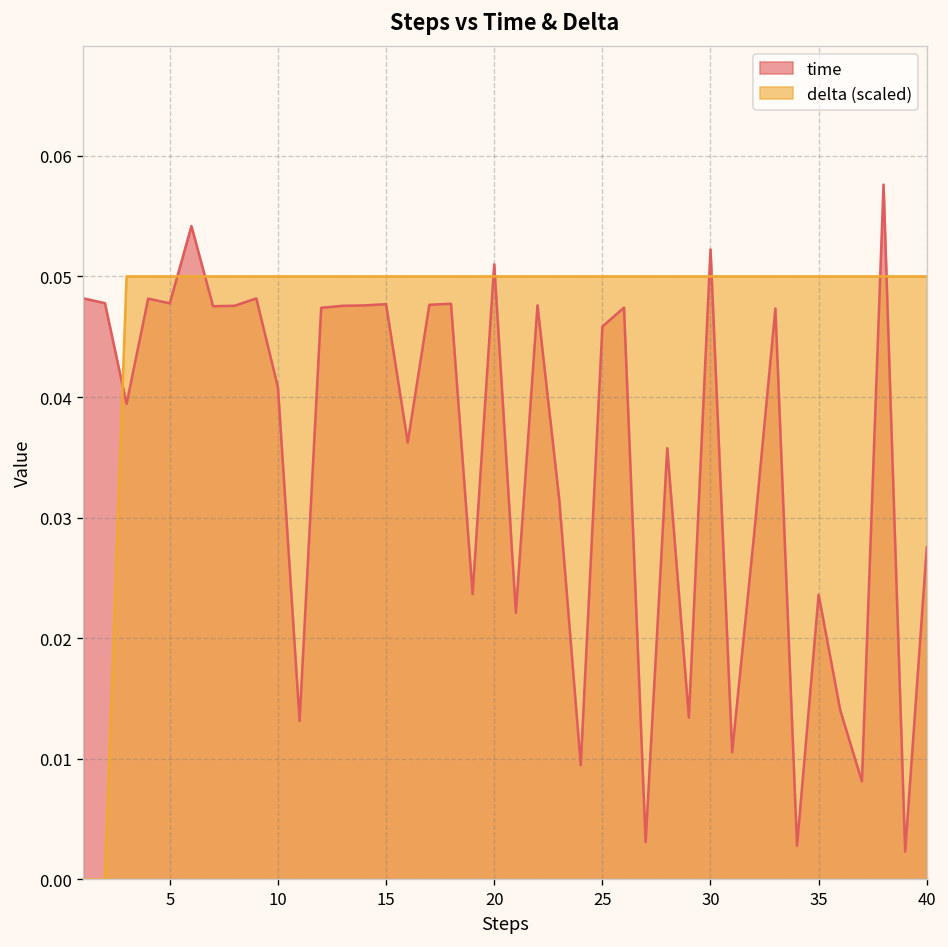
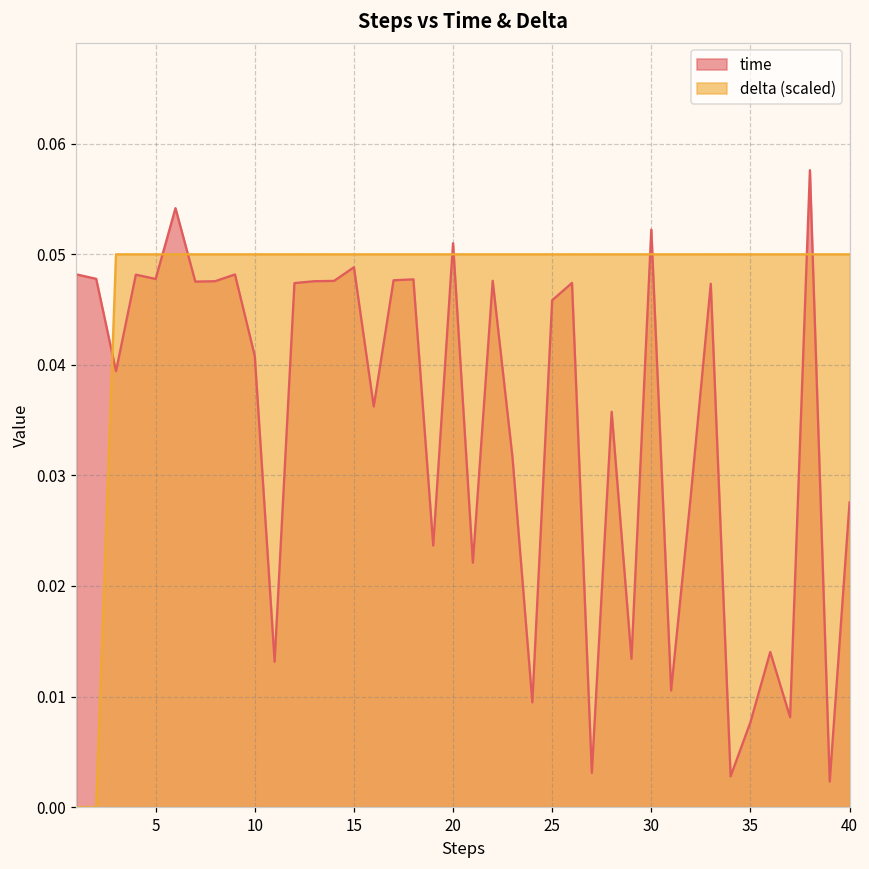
  {
    "time": {
      "5": 0.0478,
      "10": 0.0408,
-     "15": 0.0477,
+     "15": 0.0488,
      "20": 0.0510,
      "25": 0.0458,
      "30": 0.0522,
-     "35": 0.0236,
+     "35": 0.0077,
      "40": 0.0276
    },
    "delta (scaled)": {
      "5": 0.0500,
      "10": 0.0500,
      "15": 0.0500,
      "20": 0.0500,
      "25": 0.0500,
      "30": 0.0500,
      "35": 0.0500,
      "40": 0.0500
    }
  }
